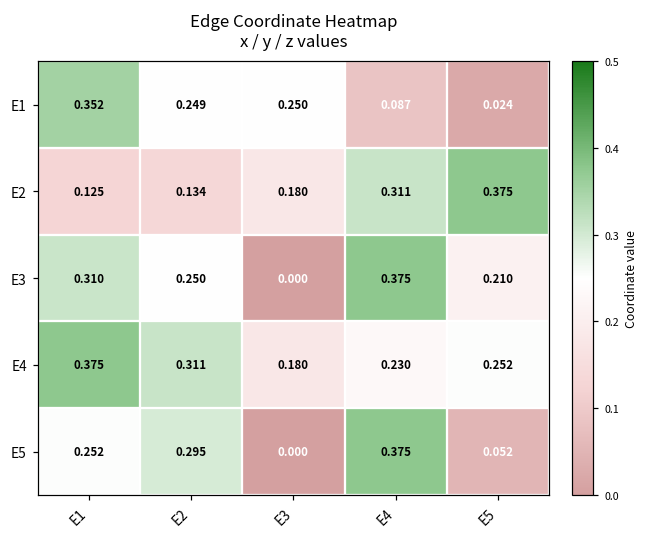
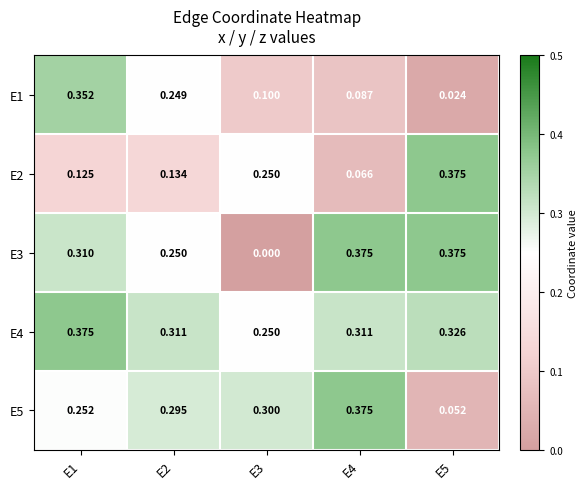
  {
    "E1": {
      "E1": 0.352,
      "E2": 0.249,
-     "E3": 0.250,
+     "E3": 0.100,
      "E4": 0.087,
      "E5": 0.024
    },
    "E2": {
      "E1": 0.125,
      "E2": 0.134,
-     "E3": 0.180,
-     "E4": 0.311,
+     "E3": 0.250,
+     "E4": 0.066,
      "E5": 0.375
    },
    "E3": {
      "E1": 0.310,
      "E2": 0.250,
      "E3": 0.000,
      "E4": 0.375,
-     "E5": 0.210
+     "E5": 0.375
    },
    "E4": {
      "E1": 0.375,
      "E2": 0.311,
-     "E3": 0.180,
-     "E4": 0.230,
-     "E5": 0.252
+     "E3": 0.250,
+     "E4": 0.311,
+     "E5": 0.326
    },
    "E5": {
      "E1": 0.252,
      "E2": 0.295,
-     "E3": 0.000,
+     "E3": 0.300,
      "E4": 0.375,
      "E5": 0.052
    }
  }
